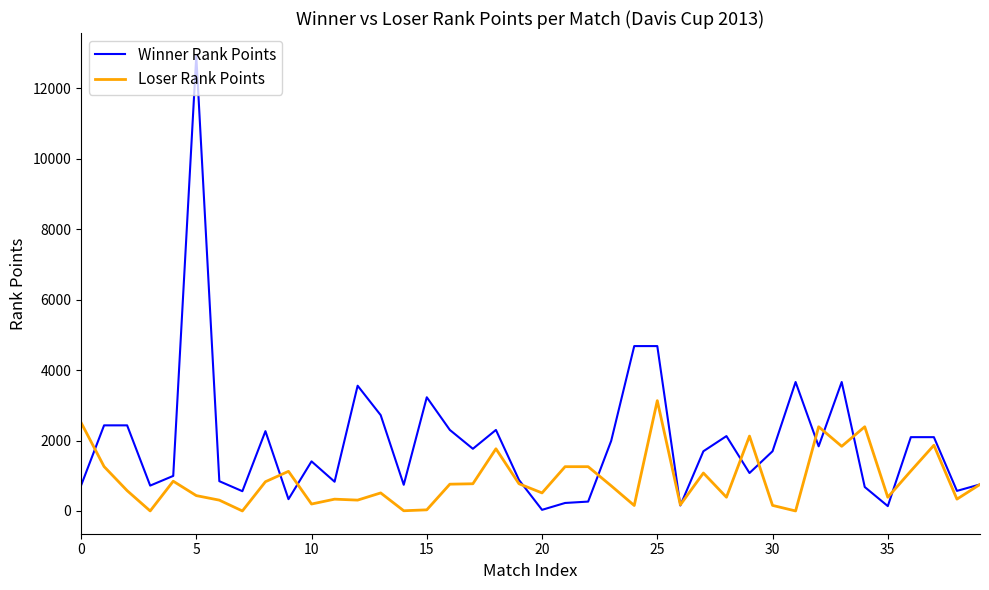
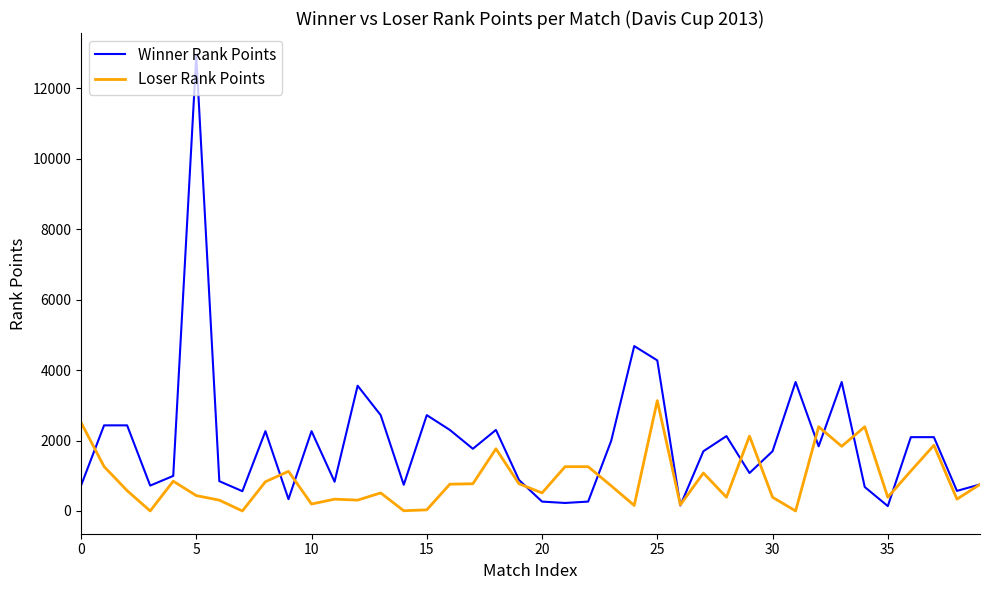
  {
    "Winner Rank Points": {
      "0": 700,
-     "10": 1400,
-     "15": 3200,
-     "20": 0,
-     "25": 4700,
+     "10": 2300,
+     "15": 2700,
+     "20": 300,
+     "25": 4300,
      "30": 1700,
      "35": 100
    },
    "Loser Rank Points": {
      "0": 2500,
      "5": 400,
      "10": 200,
      "15": 0,
      "20": 500,
      "25": 3100,
-     "30": 200,
+     "30": 400,
      "35": 400
    }
  }
